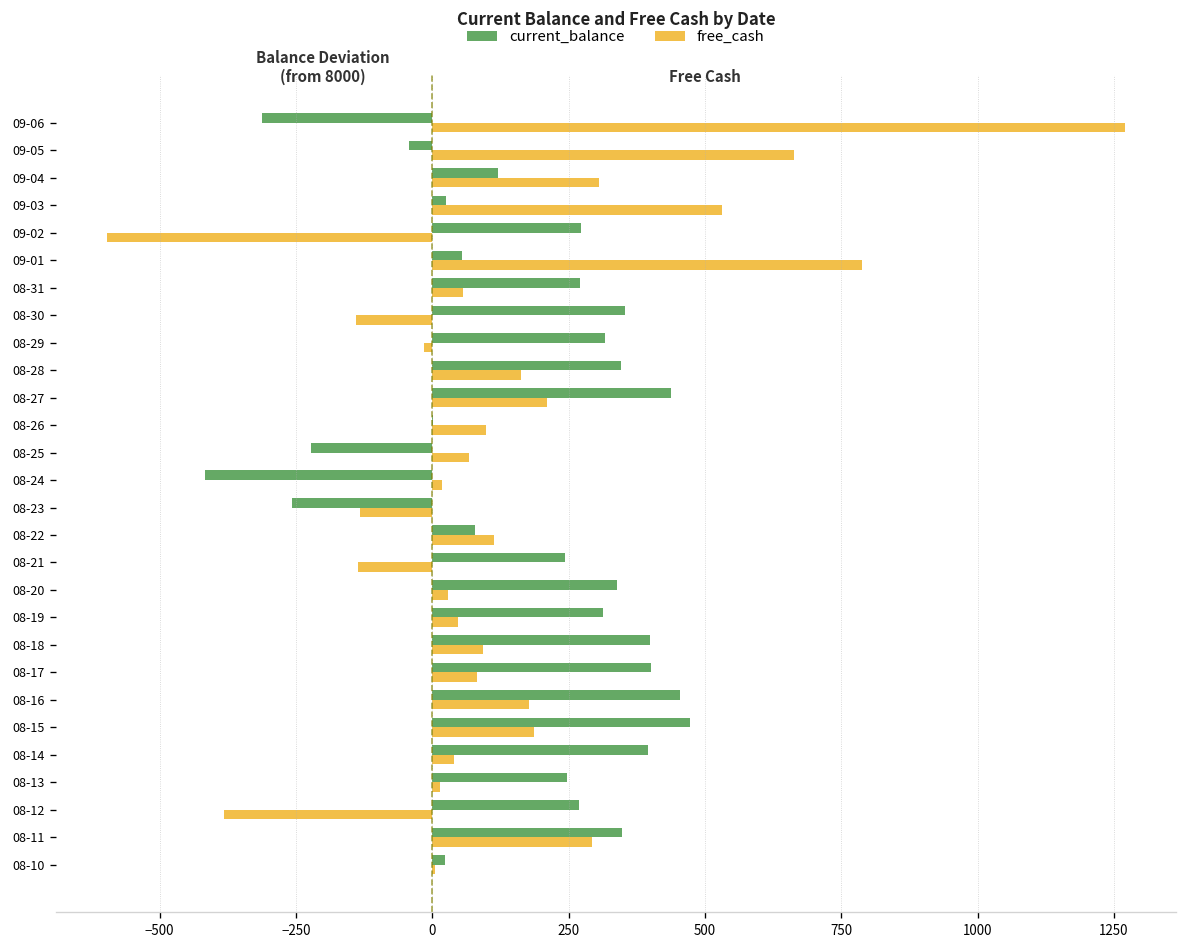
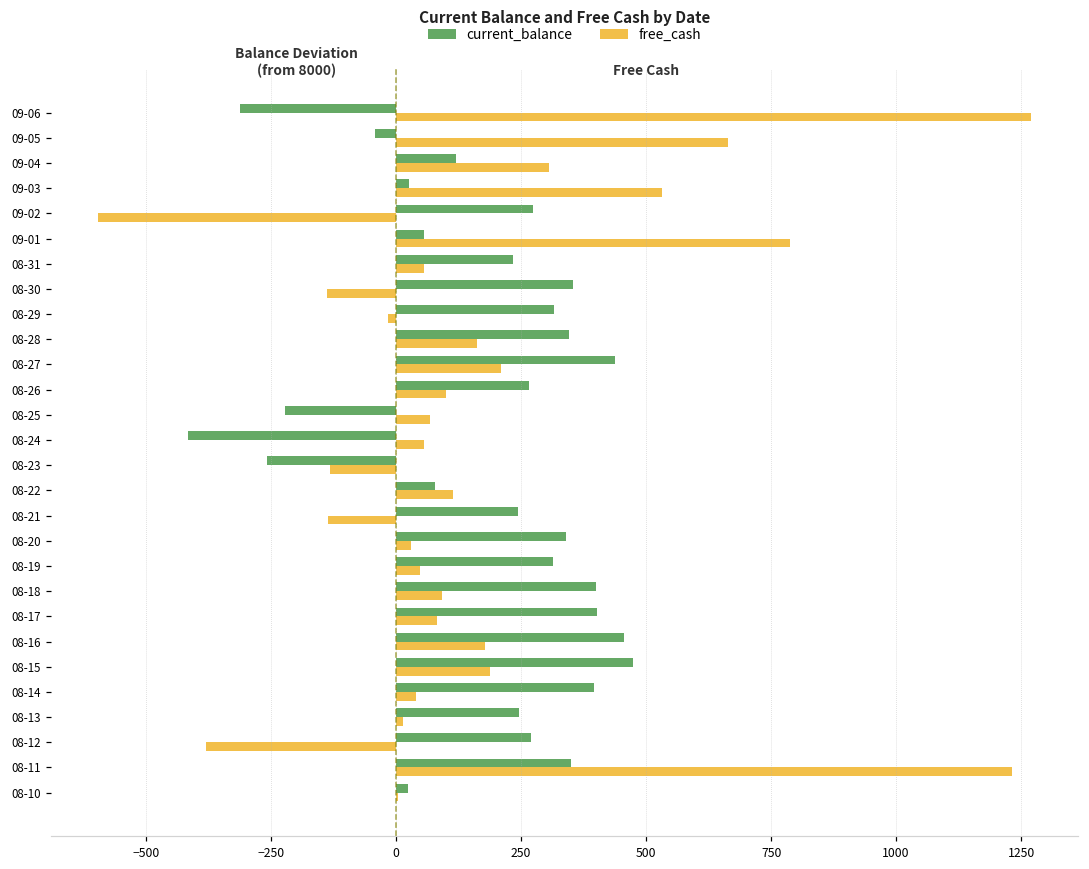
  {
    "current_balance": {
      "09-06": -310,
      "09-05": -40,
      "09-04": 120,
      "09-03": 30,
      "09-02": 270,
      "09-01": 50,
-     "08-31": 270,
+     "08-31": 230,
      "08-30": 350,
      "08-29": 320,
      "08-28": 350,
      "08-27": 440,
-     "08-26": 0,
+     "08-26": 270,
      "08-25": -220,
      "08-24": -420,
      "08-23": -260,
      "08-22": 80,
      "08-21": 240,
      "08-20": 340,
      "08-19": 310,
      "08-18": 400,
      "08-17": 400,
      "08-16": 450,
      "08-15": 470,
      "08-14": 400,
      "08-13": 250,
      "08-12": 270,
      "08-11": 350,
      "08-10": 20
    },
    "free_cash": {
      "09-06": 1270,
      "09-05": 660,
      "09-04": 310,
      "09-03": 530,
      "09-02": -600,
      "09-01": 790,
      "08-31": 60,
      "08-30": -140,
      "08-29": -20,
      "08-28": 160,
      "08-27": 210,
      "08-26": 100,
      "08-25": 70,
-     "08-24": 20,
+     "08-24": 60,
      "08-23": -130,
      "08-22": 110,
      "08-21": -140,
      "08-20": 30,
      "08-19": 50,
      "08-18": 90,
      "08-17": 80,
      "08-16": 180,
      "08-15": 190,
      "08-14": 40,
      "08-13": 10,
      "08-12": -380,
-     "08-11": 290
+     "08-11": 1230
    }
  }
